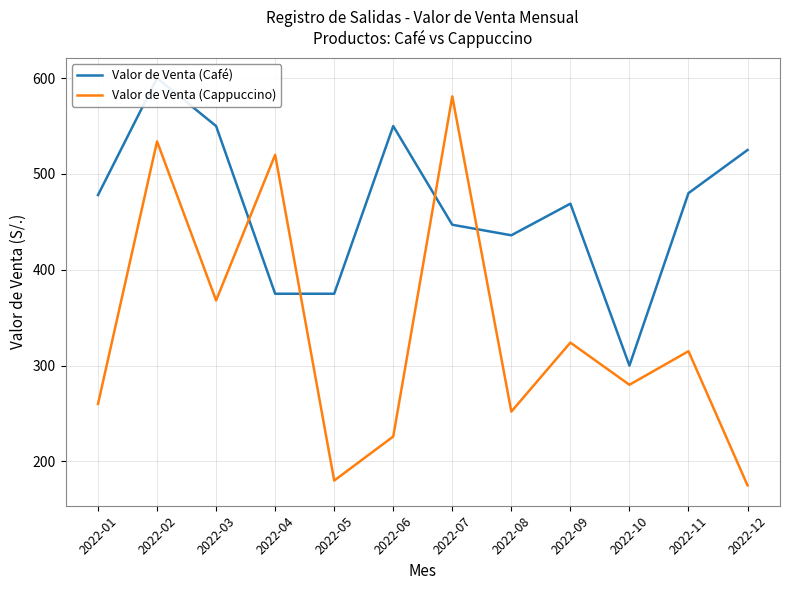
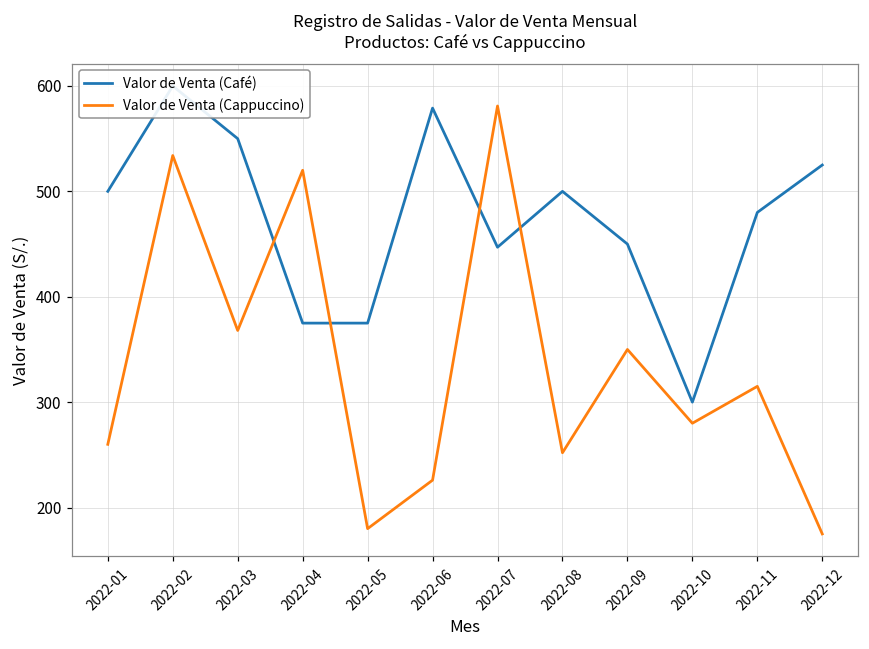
  {
    "Valor de Venta (Café)": {
-     "2022-01": 480,
+     "2022-01": 500,
      "2022-03": 550,
      "2022-04": 380,
      "2022-05": 380,
-     "2022-06": 550,
+     "2022-06": 580,
      "2022-07": 450,
-     "2022-08": 440,
-     "2022-09": 470,
+     "2022-08": 500,
+     "2022-09": 450,
      "2022-10": 300,
      "2022-11": 480,
      "2022-12": 530
    },
    "Valor de Venta (Cappuccino)": {
      "2022-01": 260,
      "2022-02": 530,
      "2022-03": 370,
      "2022-04": 520,
      "2022-05": 180,
      "2022-06": 230,
      "2022-07": 580,
      "2022-08": 250,
-     "2022-09": 320,
+     "2022-09": 350,
      "2022-10": 280,
      "2022-11": 320,
      "2022-12": 180
    }
  }
